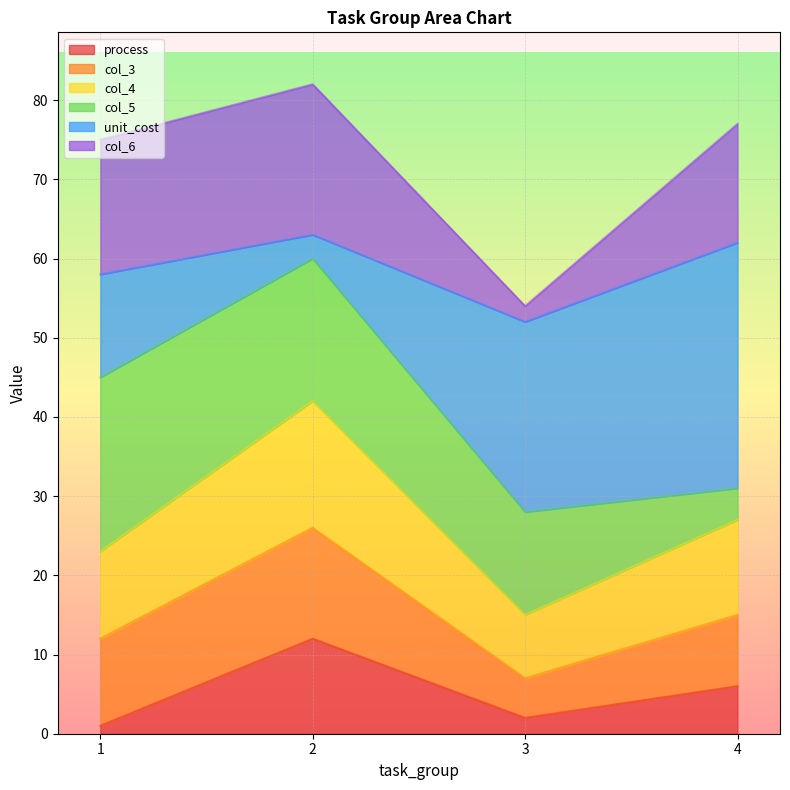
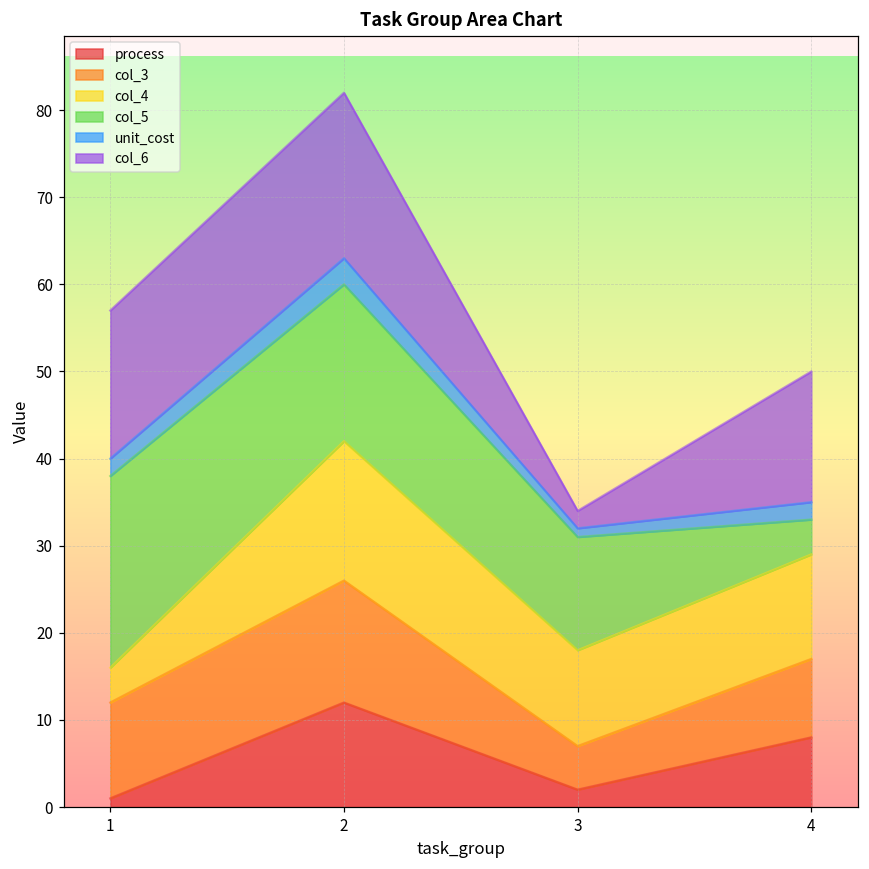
  {
    "process": {
      "1": 1,
      "2": 12,
      "3": 2,
-     "4": 6
+     "4": 8
    },
    "col_3": {
      "1": 11,
      "2": 14,
      "3": 5,
      "4": 9
    },
    "col_4": {
-     "1": 11,
+     "1": 4,
      "2": 16,
-     "3": 8,
+     "3": 11,
      "4": 12
    },
    "col_5": {
      "1": 22,
      "2": 18,
      "3": 13,
      "4": 4
    },
    "unit_cost": {
-     "1": 13,
+     "1": 2,
      "2": 3,
-     "3": 24,
-     "4": 31
+     "3": 1,
+     "4": 2
    },
    "col_6": {
      "2": 19,
      "3": 2,
      "4": 15
    }
  }
